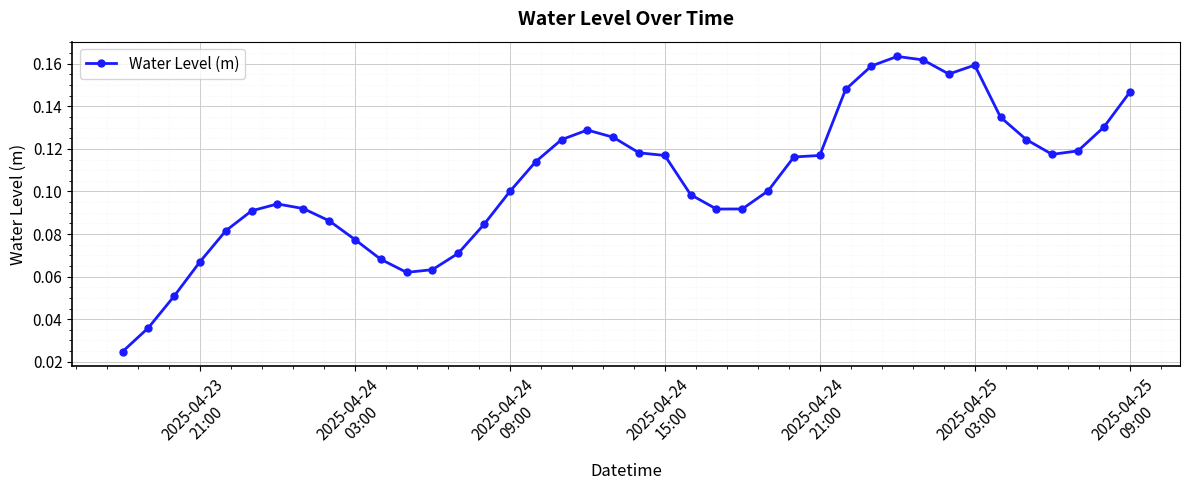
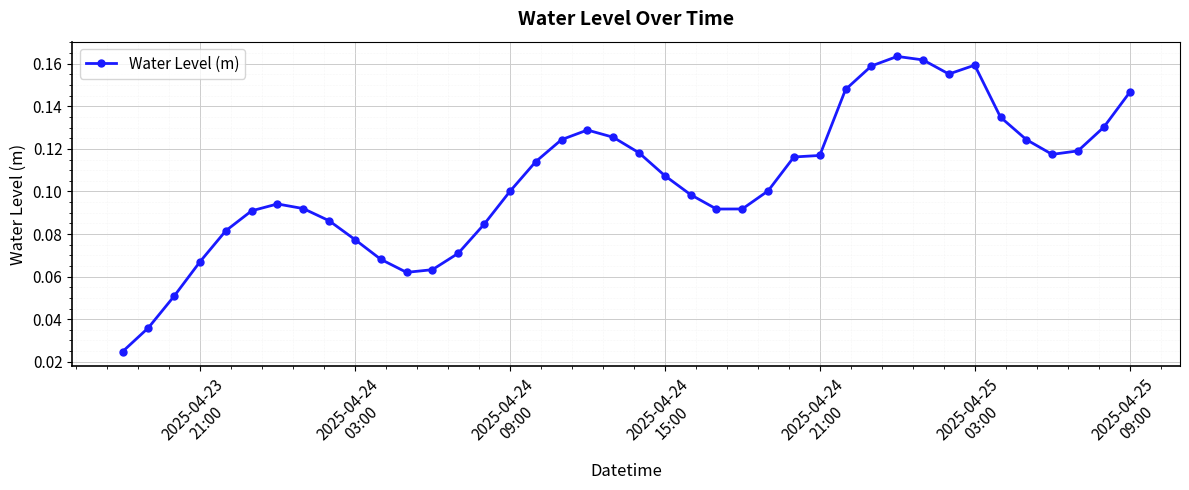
  {
    "2025-04-23 21:00": 0.067,
    "2025-04-24 03:00": 0.077,
    "2025-04-24 09:00": 0.100,
-   "2025-04-24 15:00": 0.117,
+   "2025-04-24 15:00": 0.107,
    "2025-04-24 21:00": 0.117,
    "2025-04-25 03:00": 0.159,
    "2025-04-25 09:00": 0.147
  }
